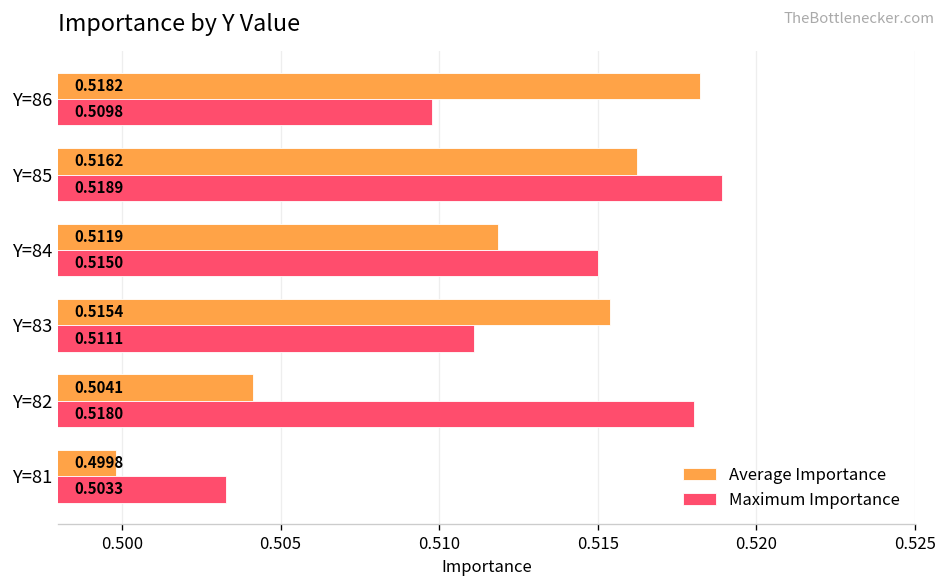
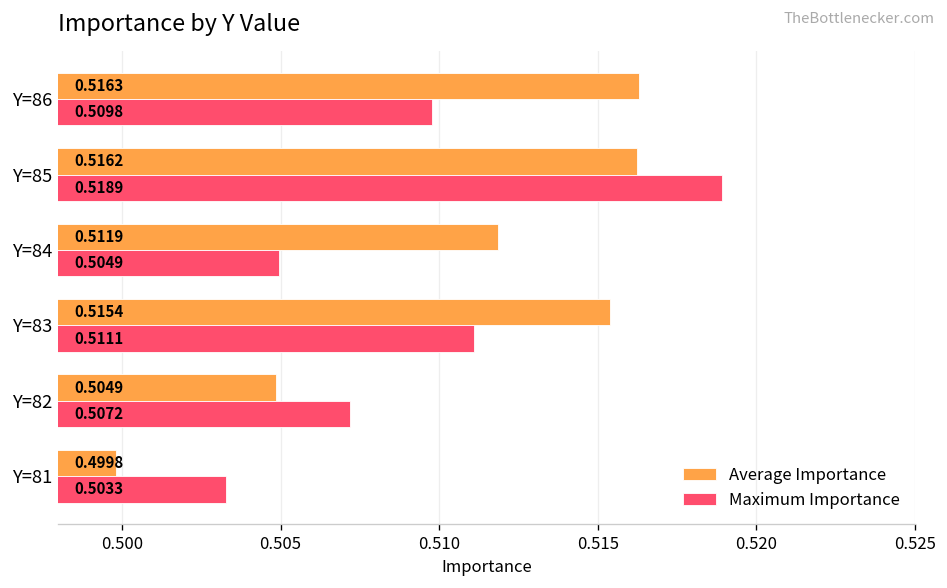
  {
    "Average Importance": {
-     "Y=86": 0.5182,
+     "Y=86": 0.5163,
      "Y=85": 0.5162,
      "Y=84": 0.5119,
      "Y=83": 0.5154,
-     "Y=82": 0.5041,
+     "Y=82": 0.5049,
      "Y=81": 0.4998
    },
    "Maximum Importance": {
      "Y=86": 0.5098,
      "Y=85": 0.5189,
-     "Y=84": 0.5150,
+     "Y=84": 0.5049,
      "Y=83": 0.5111,
-     "Y=82": 0.5180,
+     "Y=82": 0.5072,
      "Y=81": 0.5033
    }
  }
